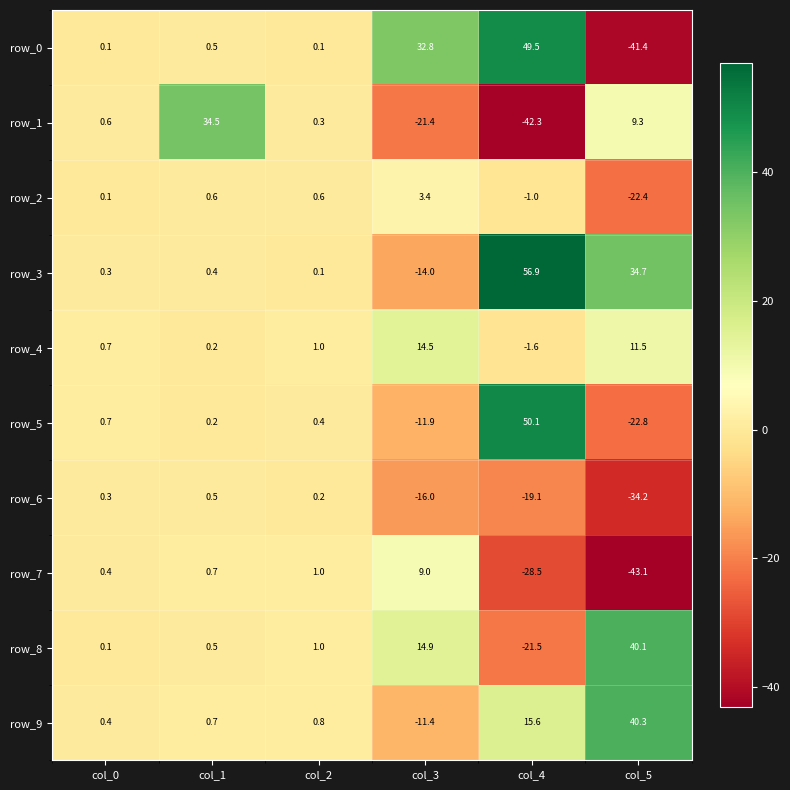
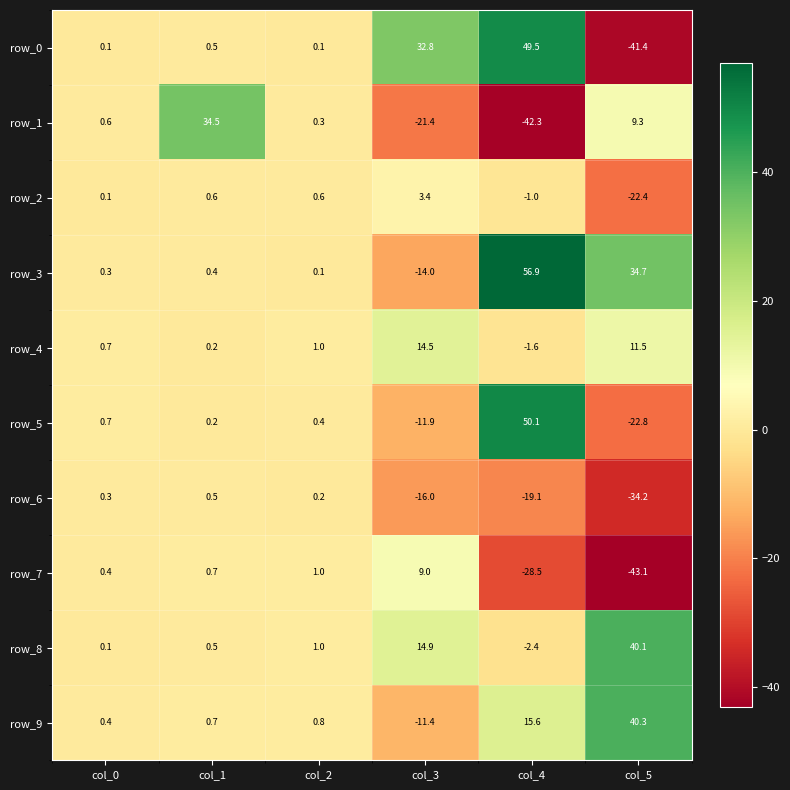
  {
    "row_0": {
      "col_0": 0.1,
      "col_1": 0.5,
      "col_2": 0.1,
      "col_3": 32.8,
      "col_4": 49.5,
      "col_5": -41.4
    },
    "row_1": {
      "col_0": 0.6,
      "col_1": 34.5,
      "col_2": 0.3,
      "col_3": -21.4,
      "col_4": -42.3,
      "col_5": 9.3
    },
    "row_2": {
      "col_0": 0.1,
      "col_1": 0.6,
      "col_2": 0.6,
      "col_3": 3.4,
      "col_4": -1.0,
      "col_5": -22.4
    },
    "row_3": {
      "col_0": 0.3,
      "col_1": 0.4,
      "col_2": 0.1,
      "col_3": -14.0,
      "col_4": 56.9,
      "col_5": 34.7
    },
    "row_4": {
      "col_0": 0.7,
      "col_1": 0.2,
      "col_2": 1.0,
      "col_3": 14.5,
      "col_4": -1.6,
      "col_5": 11.5
    },
    "row_5": {
      "col_0": 0.7,
      "col_1": 0.2,
      "col_2": 0.4,
      "col_3": -11.9,
      "col_4": 50.1,
      "col_5": -22.8
    },
    "row_6": {
      "col_0": 0.3,
      "col_1": 0.5,
      "col_2": 0.2,
      "col_3": -16.0,
      "col_4": -19.1,
      "col_5": -34.2
    },
    "row_7": {
      "col_0": 0.4,
      "col_1": 0.7,
      "col_2": 1.0,
      "col_3": 9.0,
      "col_4": -28.5,
      "col_5": -43.1
    },
    "row_8": {
      "col_0": 0.1,
      "col_1": 0.5,
      "col_2": 1.0,
      "col_3": 14.9,
-     "col_4": -21.5,
+     "col_4": -2.4,
      "col_5": 40.1
    },
    "row_9": {
      "col_0": 0.4,
      "col_1": 0.7,
      "col_2": 0.8,
      "col_3": -11.4,
      "col_4": 15.6,
      "col_5": 40.3
    }
  }
